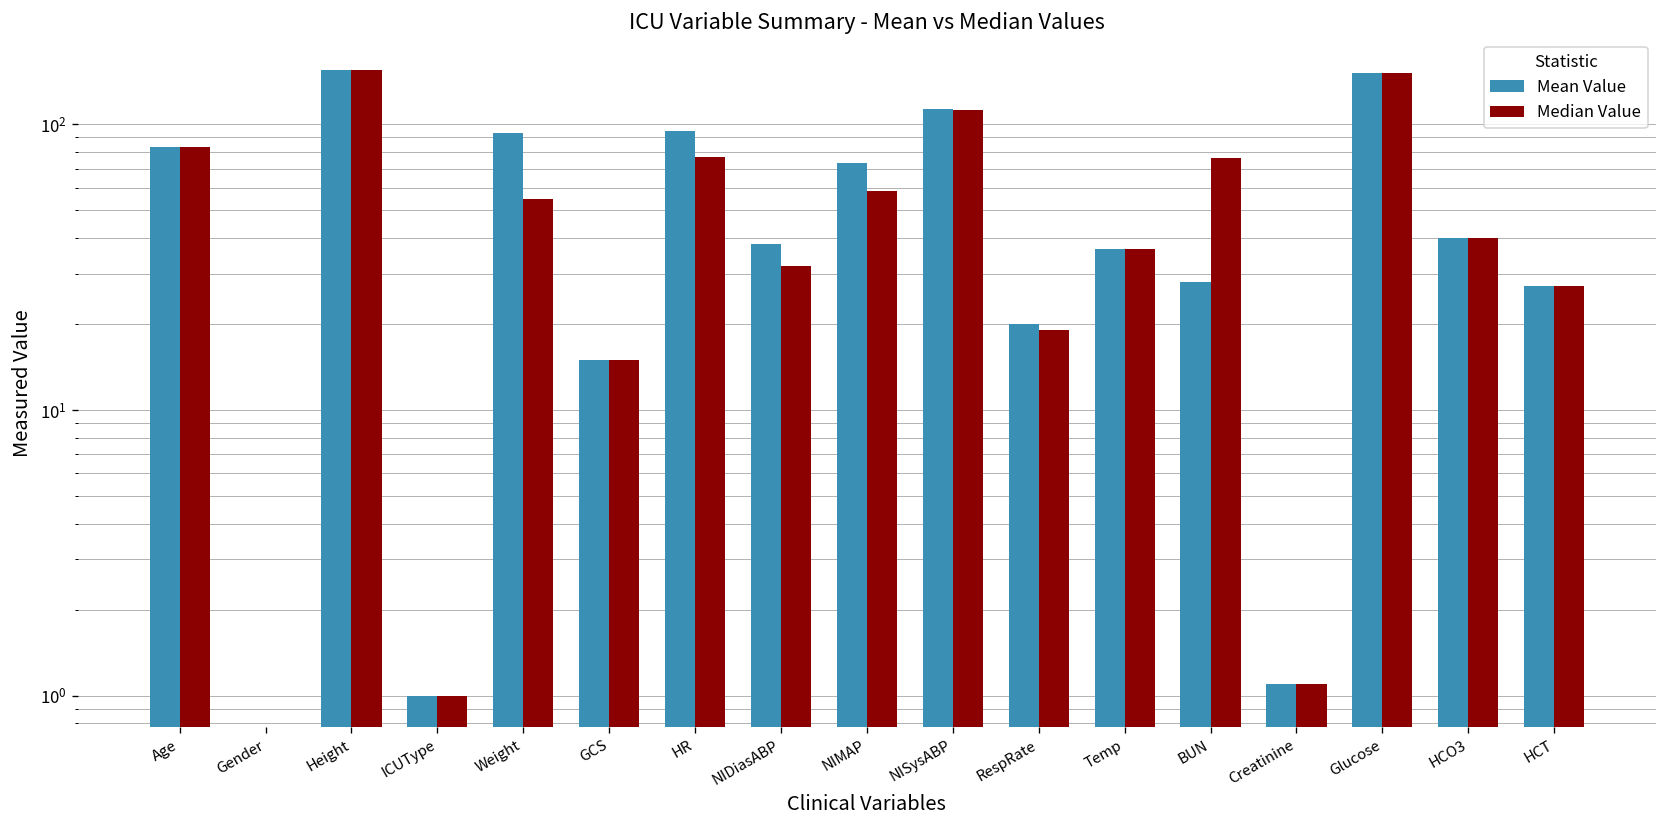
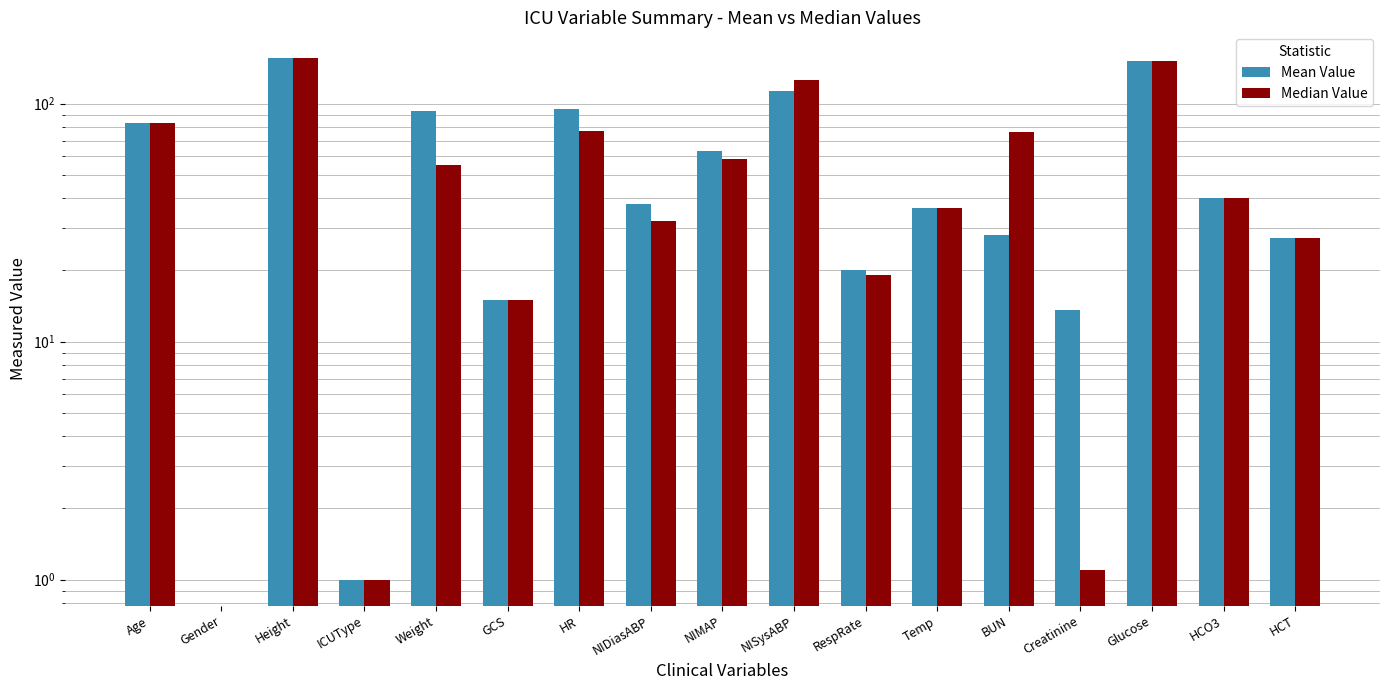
  {
    "Mean Value": {
      "Age": 83,
      "Height": 150,
      "ICUType": 1.0,
      "Weight": 93,
      "GCS": 15,
      "HR": 95,
      "NIDiasABP": 38,
-     "NIMAP": 73,
+     "NIMAP": 63,
      "NISysABP": 110,
      "RespRate": 20,
      "Temp": 37,
      "BUN": 28,
-     "Creatinine": 1.1,
+     "Creatinine": 14,
      "Glucose": 150,
      "HCO3": 40,
      "HCT": 27
    },
    "Median Value": {
      "Age": 83,
      "Height": 150,
      "ICUType": 1,
      "Weight": 55,
      "GCS": 15,
      "HR": 77,
      "NIDiasABP": 32,
      "NIMAP": 59,
-     "NISysABP": 110,
+     "NISysABP": 130,
      "RespRate": 19,
      "Temp": 37,
      "BUN": 76,
      "Creatinine": 1.1,
      "Glucose": 150,
      "HCO3": 40,
      "HCT": 27
    }
  }
